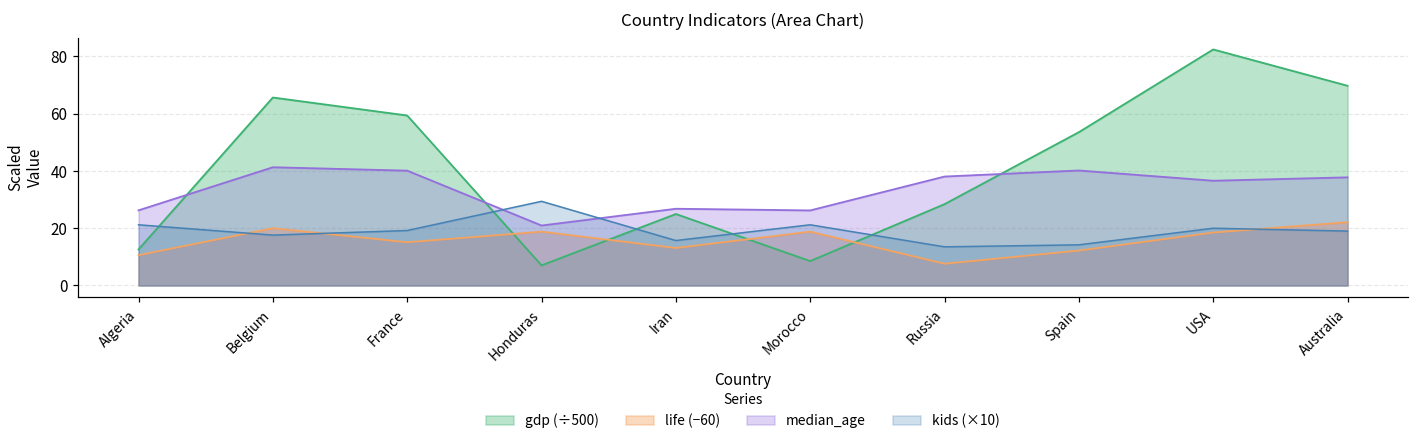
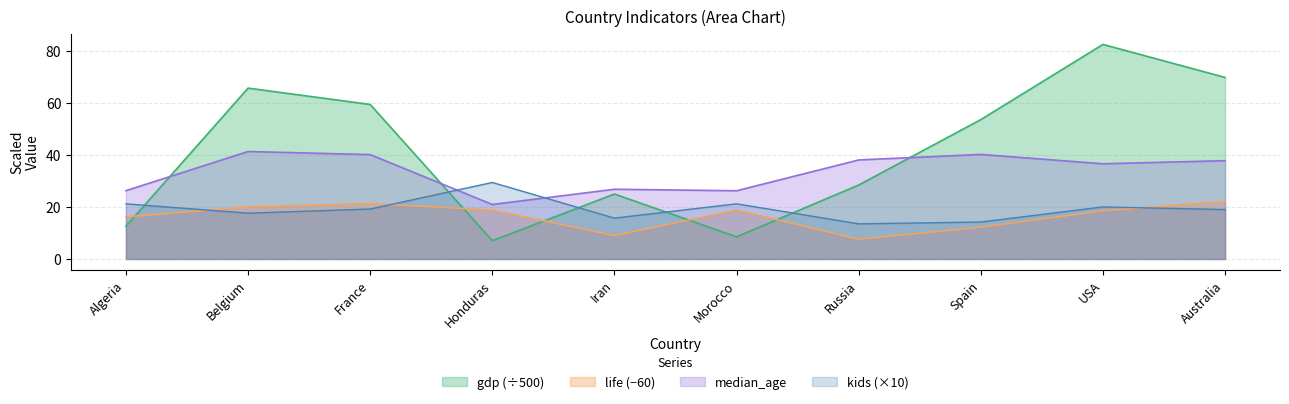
  {
    "life (−60)": {
-     "Algeria": 11,
+     "Algeria": 16,
      "Belgium": 20,
-     "France": 15,
+     "France": 21,
      "Honduras": 19,
-     "Iran": 13,
+     "Iran": 9,
      "Morocco": 19,
      "Russia": 8,
      "Spain": 12,
      "USA": 19,
      "Australia": 22
    }
  }
